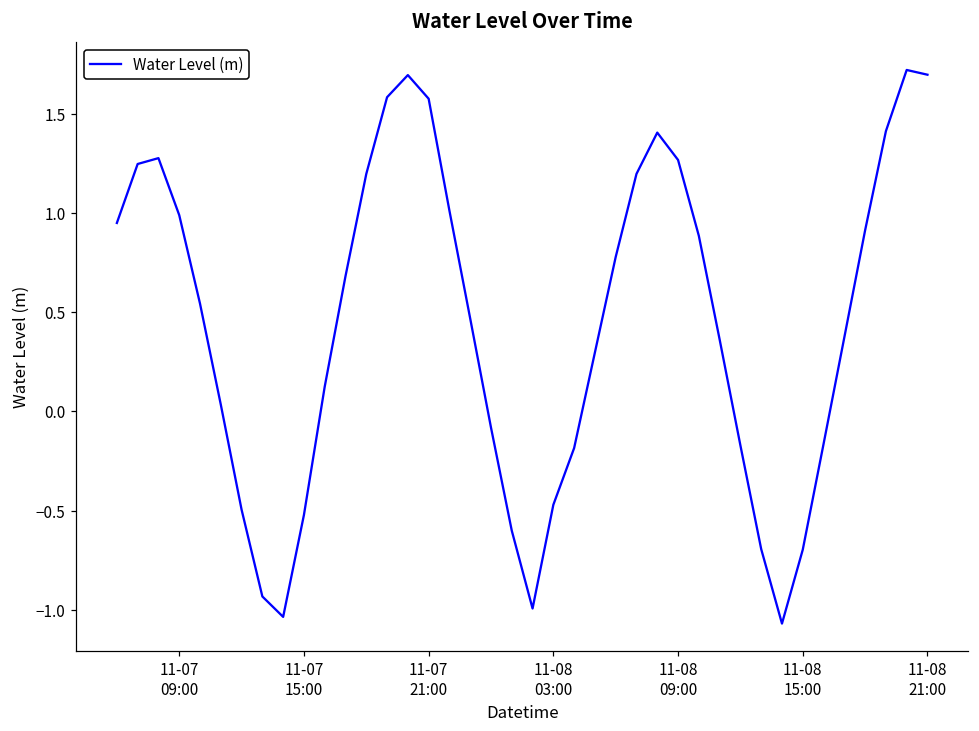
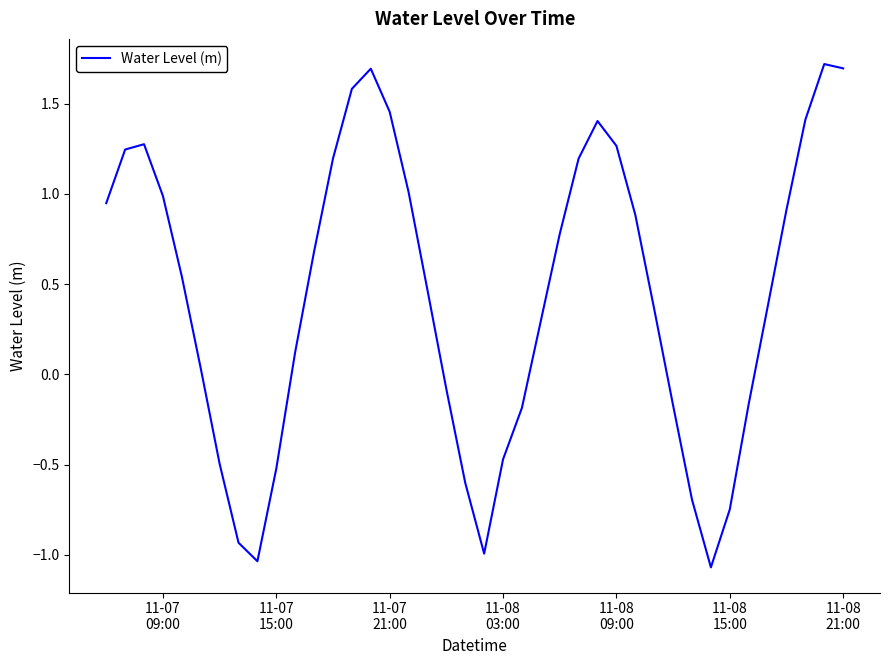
  {
    "11-07 09:00": 0.99,
    "11-07 15:00": -0.52,
-   "11-07 21:00": 1.58,
+   "11-07 21:00": 1.46,
    "11-08 03:00": -0.47,
    "11-08 09:00": 1.27,
-   "11-08 15:00": -0.70,
+   "11-08 15:00": -0.75,
    "11-08 21:00": 1.70
  }
